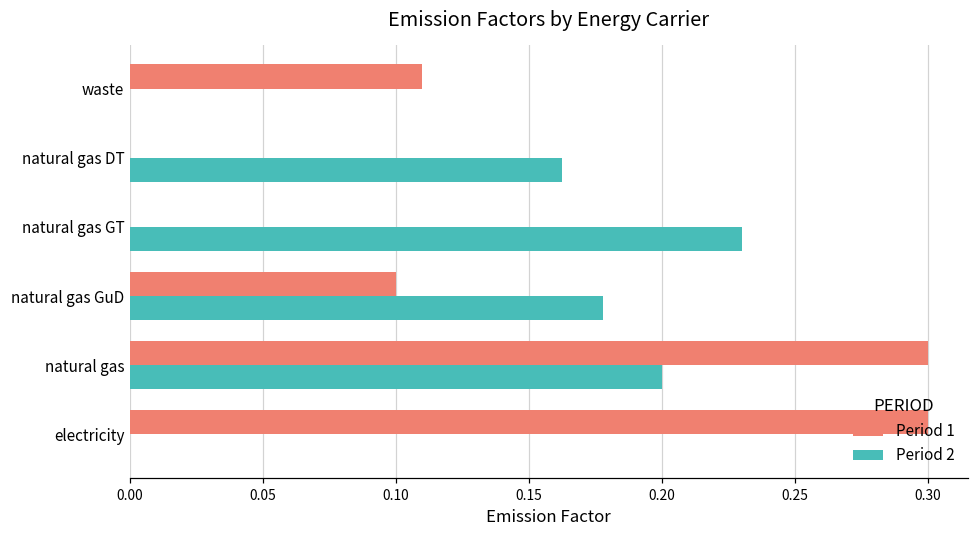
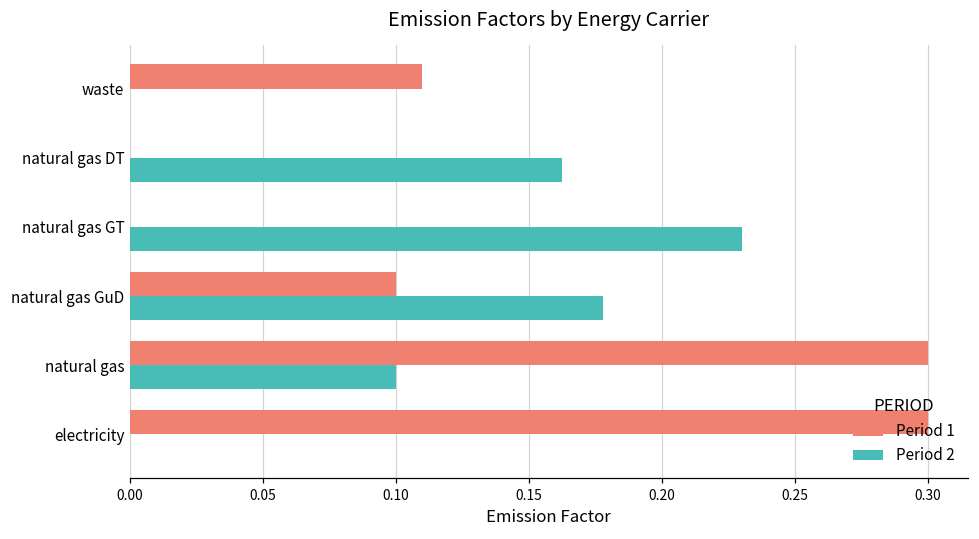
  {
    "Period 1": {
      "waste": 0.110,
      "natural gas DT": 0.0,
      "natural gas GT": 0.0,
      "natural gas GuD": 0.1,
      "natural gas": 0.3,
      "electricity": 0.3
    },
    "Period 2": {
      "waste": 0.0,
      "natural gas DT": 0.162,
      "natural gas GT": 0.230,
      "natural gas GuD": 0.178,
-     "natural gas": 0.2,
+     "natural gas": 0.1,
      "electricity": 0.0
    }
  }
